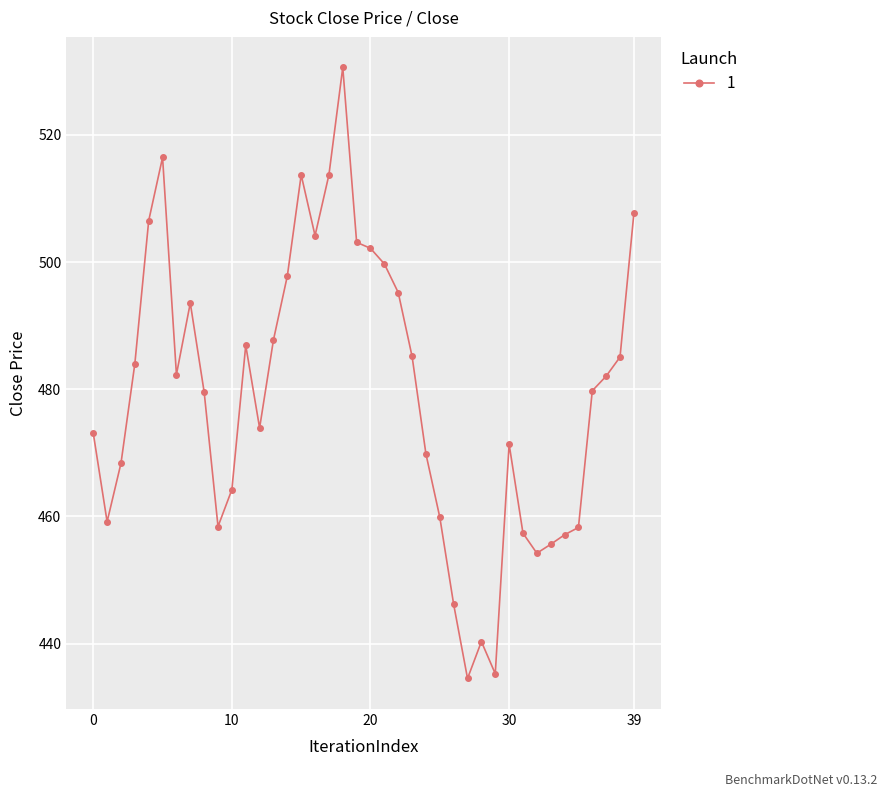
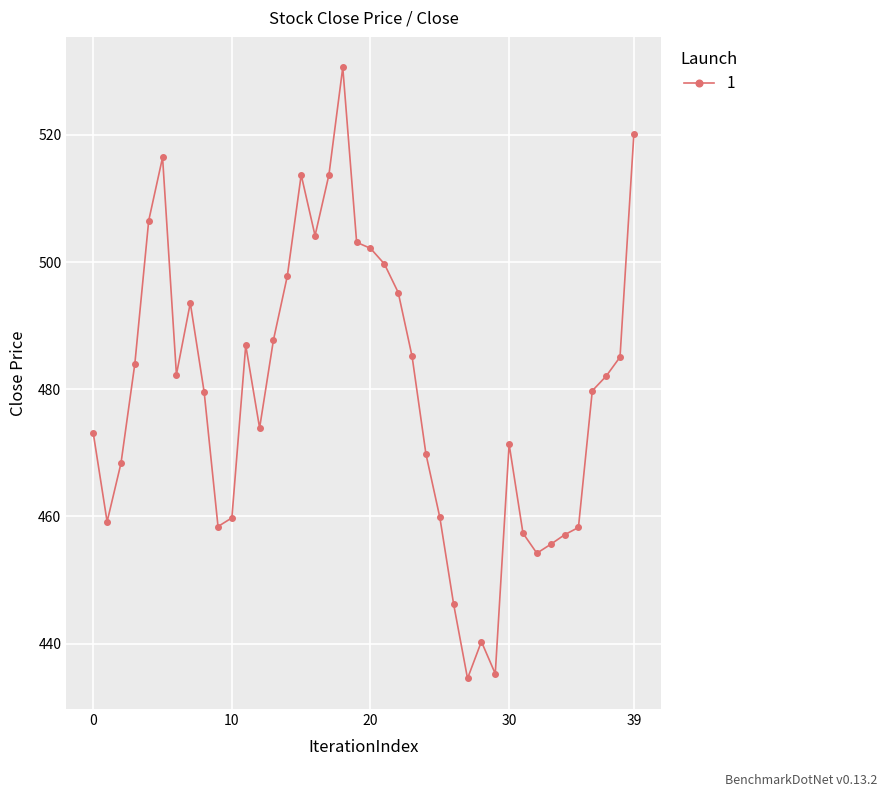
  {
    "0": 473,
-   "10": 464,
+   "10": 460,
    "20": 502,
    "30": 471,
-   "39": 508
+   "39": 520
  }
